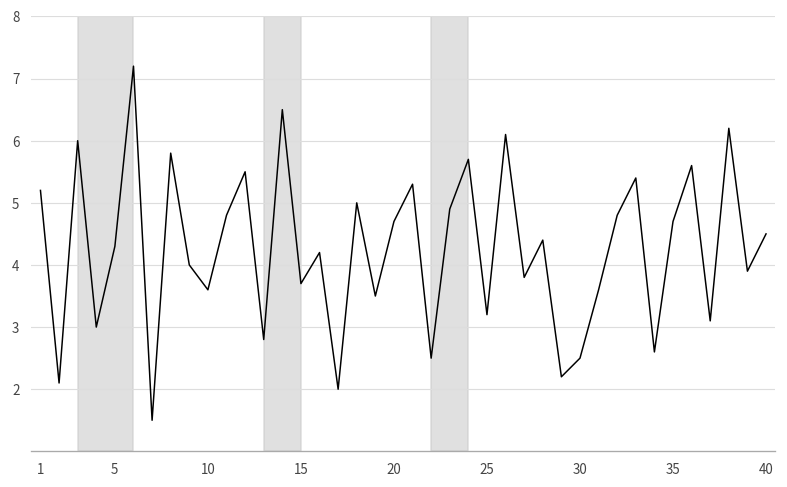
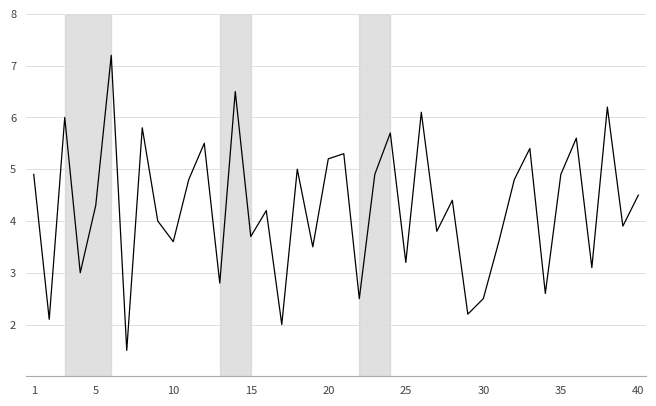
  {
-   "1": 5.2,
+   "1": 4.9,
    "5": 4.3,
    "10": 3.6,
    "15": 3.7,
-   "20": 4.7,
+   "20": 5.2,
    "25": 3.2,
    "30": 2.5,
-   "35": 4.7,
+   "35": 4.9,
    "40": 4.5
  }
